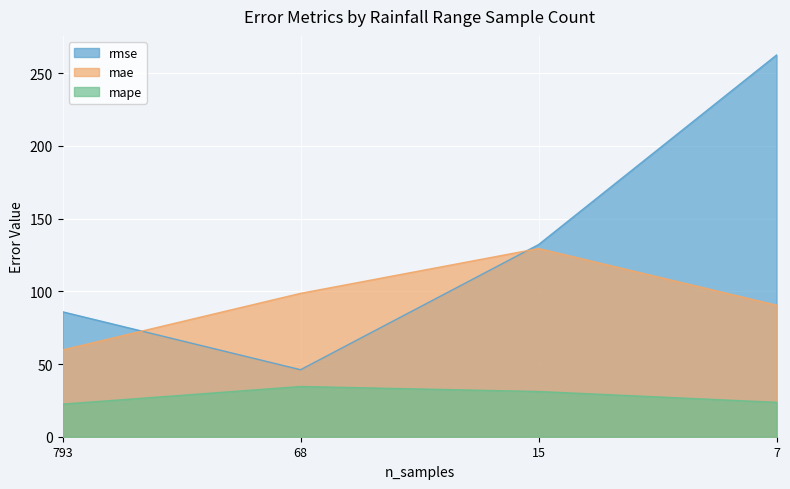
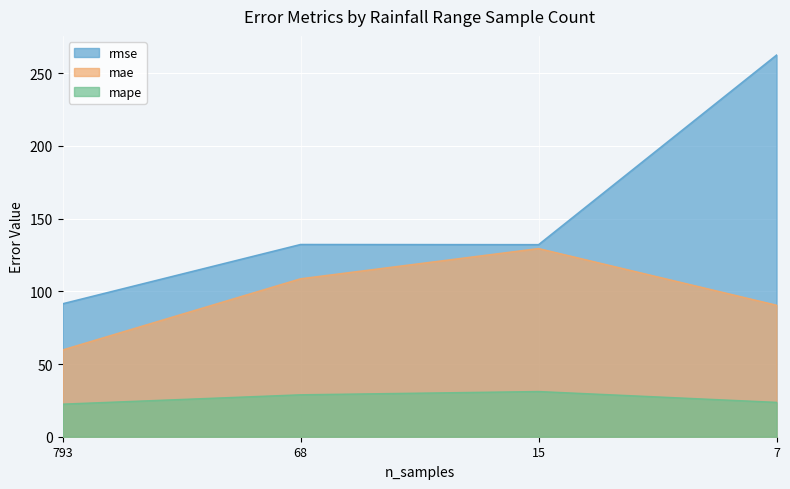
  {
    "rmse": {
-     "793": 86,
-     "68": 46,
+     "793": 91,
+     "68": 132,
      "15": 132,
      "7": 263
    },
    "mae": {
      "793": 60,
-     "68": 99,
+     "68": 109,
      "15": 129,
      "7": 90
    },
    "mape": {
      "793": 22,
-     "68": 35,
+     "68": 29,
      "15": 31,
      "7": 24
    }
  }
